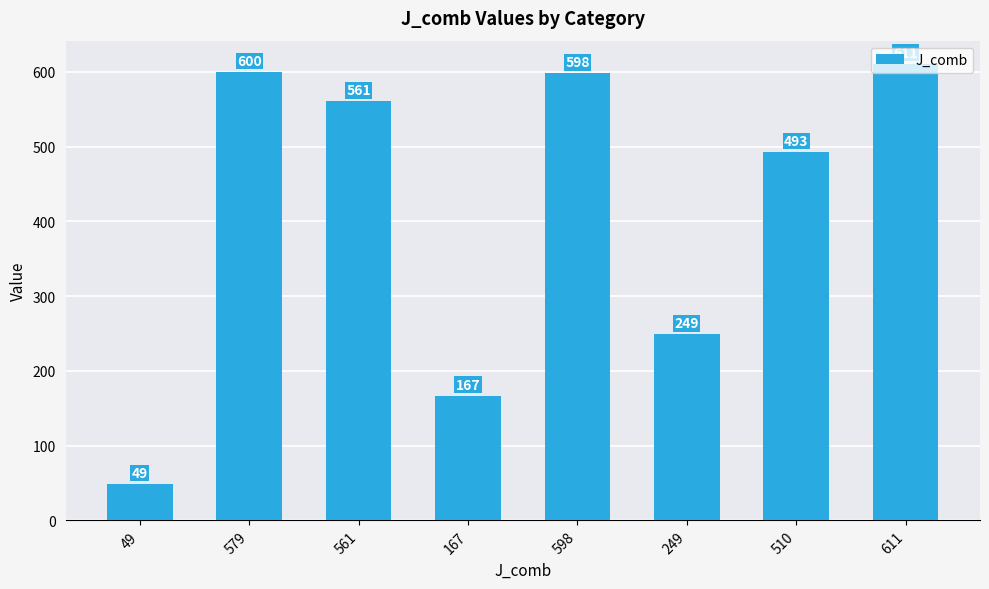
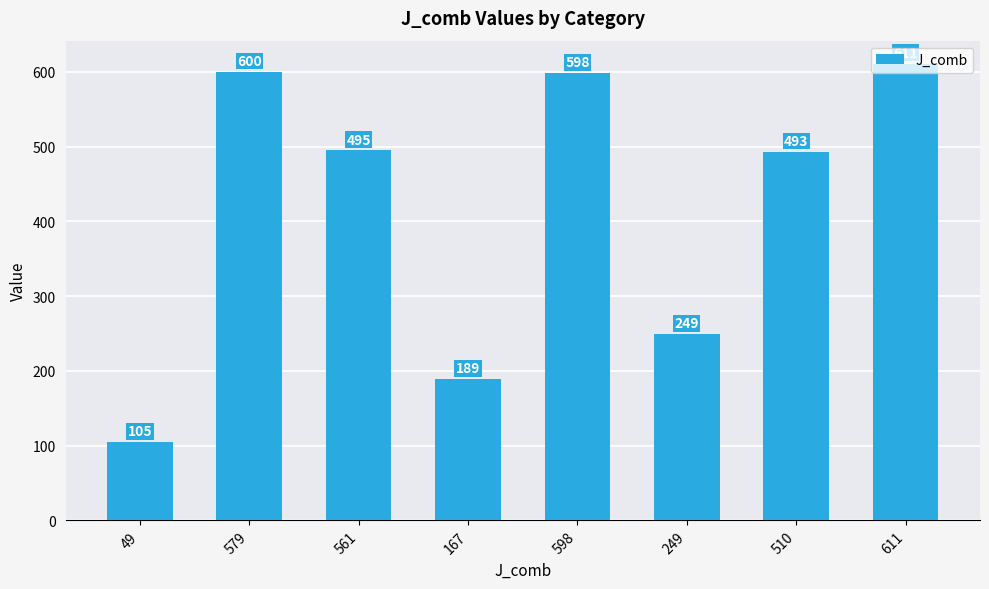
  {
-   "49": 49,
-   "561": 561,
-   "167": 167
+   "49": 105,
+   "561": 495,
+   "167": 189
  }
